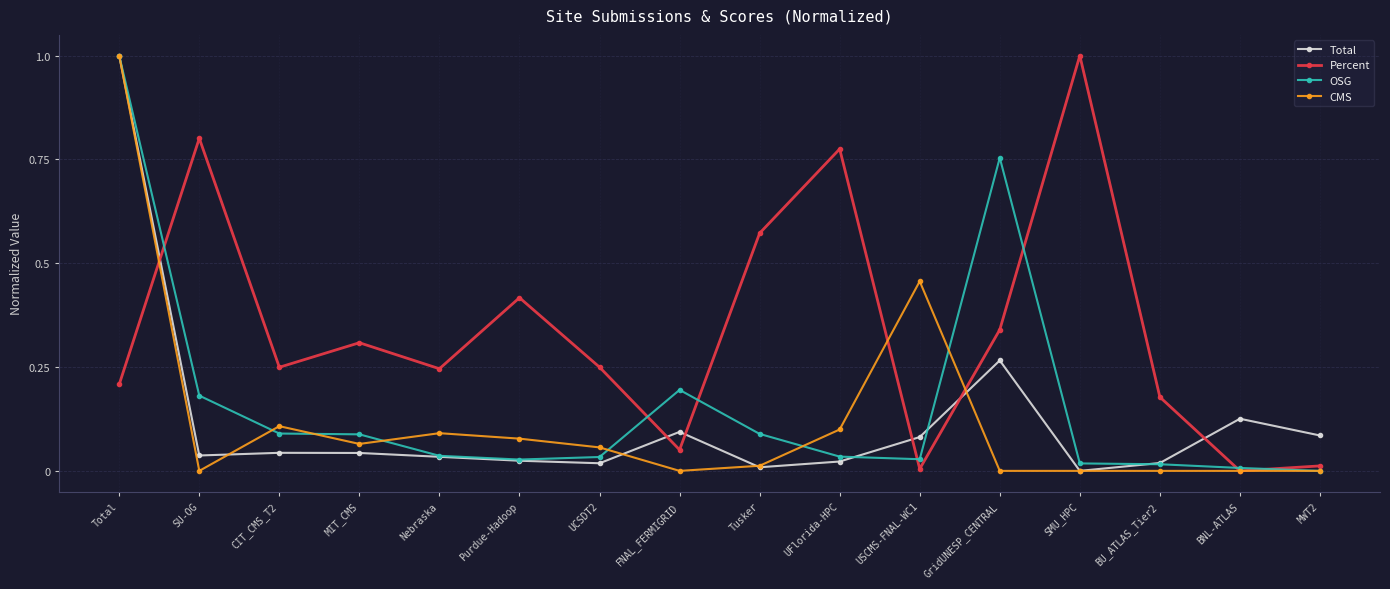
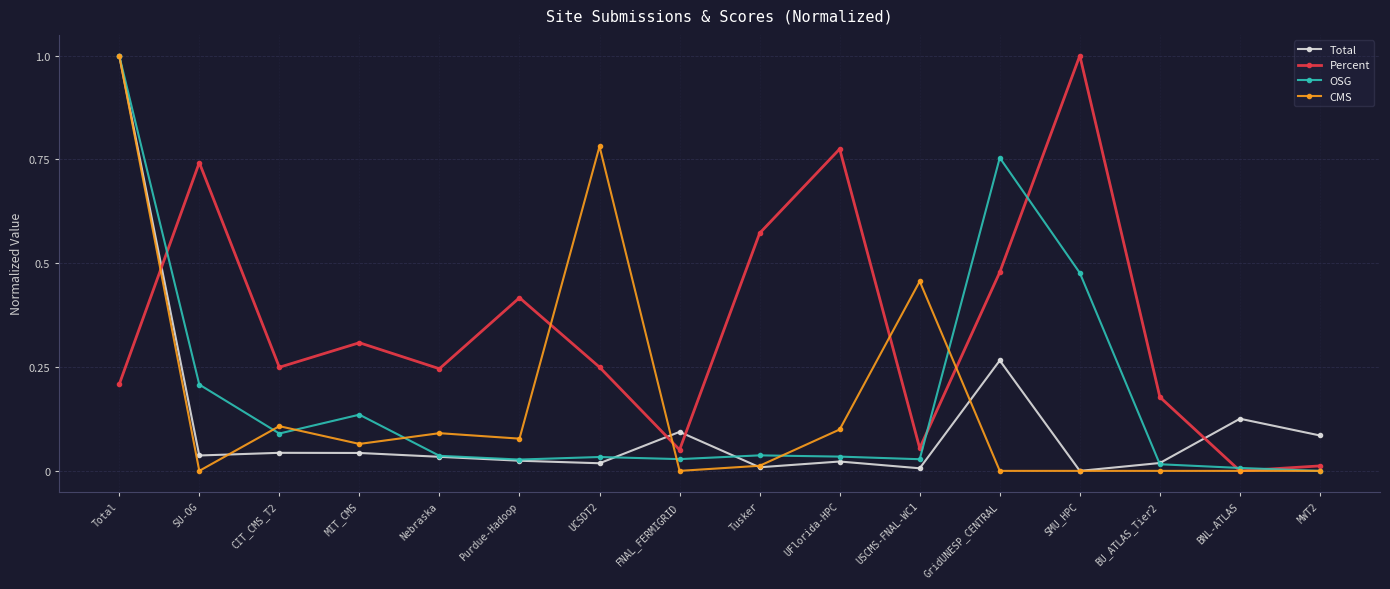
  {
    "Total": {
      "SU-OG": 0.04,
      "CIT_CMS_T2": 0.04,
      "MIT_CMS": 0.04,
      "UCSDT2": 0.02,
      "FNAL_FERMIGRID": 0.09,
      "UFlorida-HPC": 0.02,
-     "USCMS-FNAL-WC1": 0.08,
+     "USCMS-FNAL-WC1": 0.01,
      "GridUNESP_CENTRAL": 0.27,
      "BNL-ATLAS": 0.13,
      "MWT2": 0.09
    },
    "Percent": {
      "Total": 0.21,
-     "SU-OG": 0.80,
+     "SU-OG": 0.74,
      "CIT_CMS_T2": 0.25,
      "MIT_CMS": 0.31,
      "Nebraska": 0.25,
      "Purdue-Hadoop": 0.42,
      "UCSDT2": 0.25,
      "FNAL_FERMIGRID": 0.05,
      "Tusker": 0.57,
      "UFlorida-HPC": 0.78,
-     "USCMS-FNAL-WC1": 0.00,
-     "GridUNESP_CENTRAL": 0.34,
+     "USCMS-FNAL-WC1": 0.05,
+     "GridUNESP_CENTRAL": 0.48,
      "SMU_HPC": 1.00,
      "BU_ATLAS_Tier2": 0.18,
      "MWT2": 0.01
    },
    "OSG": {
-     "SU-OG": 0.18,
+     "SU-OG": 0.21,
      "CIT_CMS_T2": 0.09,
-     "MIT_CMS": 0.09,
+     "MIT_CMS": 0.14,
      "UCSDT2": 0.03,
-     "FNAL_FERMIGRID": 0.20,
-     "Tusker": 0.09,
+     "FNAL_FERMIGRID": 0.03,
+     "Tusker": 0.04,
      "UFlorida-HPC": 0.03,
      "USCMS-FNAL-WC1": 0.03,
      "GridUNESP_CENTRAL": 0.75,
-     "SMU_HPC": 0.02,
+     "SMU_HPC": 0.48,
      "BNL-ATLAS": 0.01
    },
    "CMS": {
      "SU-OG": 0.00,
      "CIT_CMS_T2": 0.11,
      "MIT_CMS": 0.06,
      "Nebraska": 0.09,
      "Purdue-Hadoop": 0.08,
-     "UCSDT2": 0.06,
+     "UCSDT2": 0.78,
      "FNAL_FERMIGRID": 0.00,
      "UFlorida-HPC": 0.10,
      "USCMS-FNAL-WC1": 0.46,
      "GridUNESP_CENTRAL": 0.00,
      "BU_ATLAS_Tier2": 0.00
    }
  }
